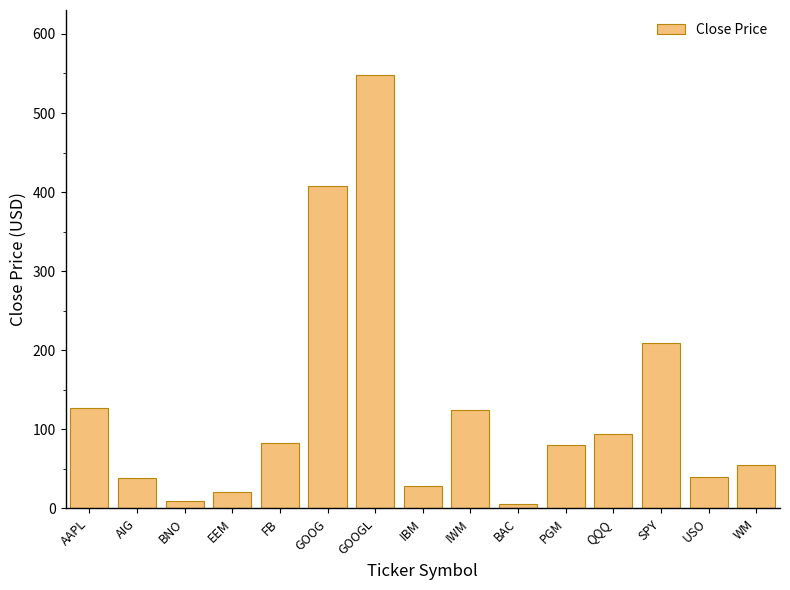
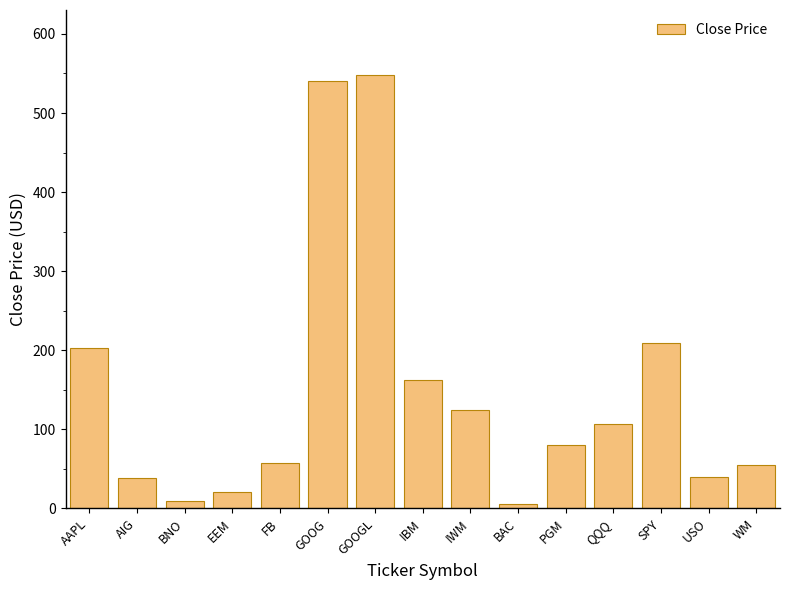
  {
-   "AAPL": 130,
+   "AAPL": 200,
    "AIG": 40,
    "BNO": 10,
    "EEM": 20,
-   "FB": 80,
-   "GOOG": 410,
+   "FB": 60,
+   "GOOG": 540,
    "GOOGL": 550,
-   "IBM": 30,
+   "IBM": 160,
    "IWM": 130,
    "BAC": 10,
    "PGM": 80,
-   "QQQ": 90,
+   "QQQ": 110,
    "SPY": 210,
    "USO": 40,
    "WM": 50
  }
